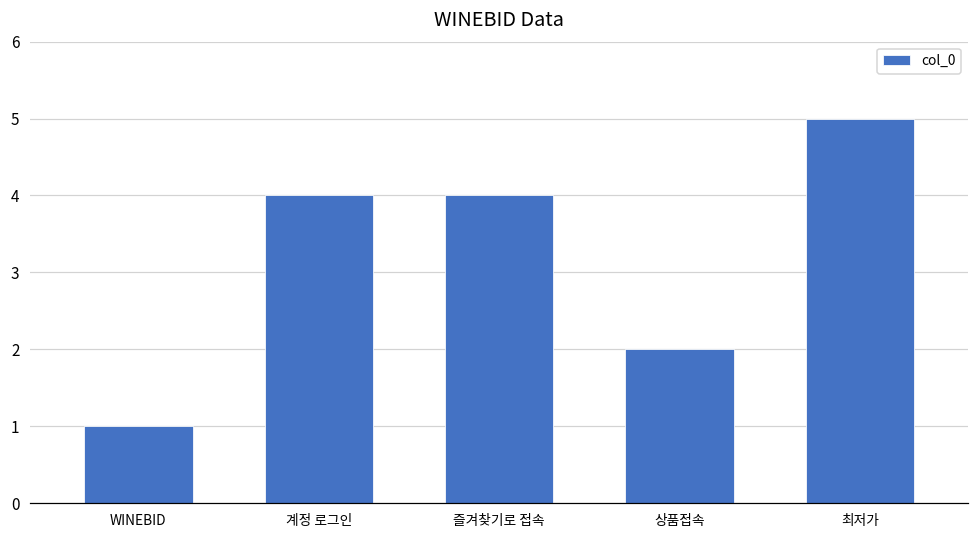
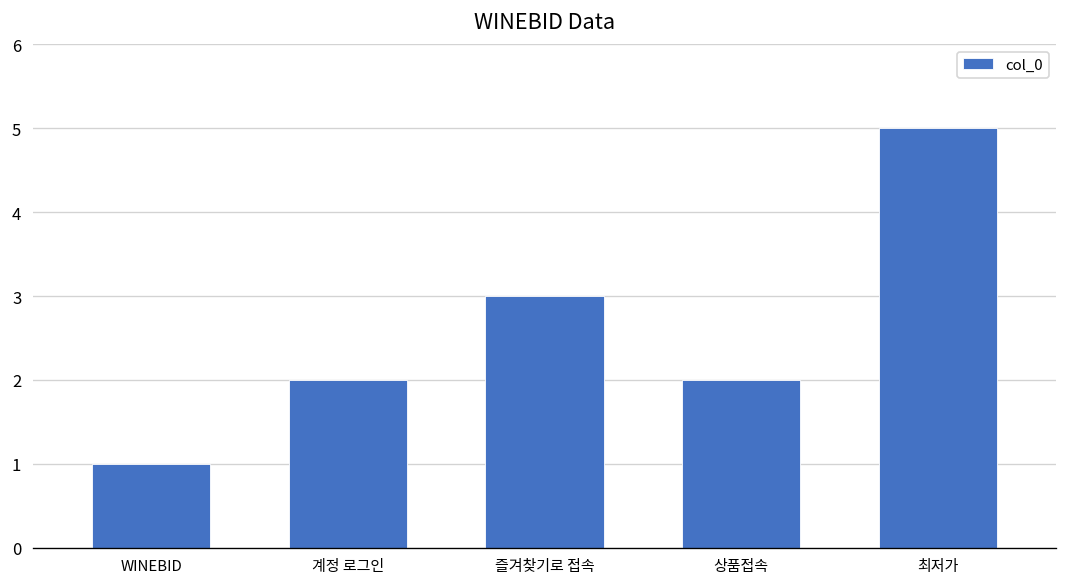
  {
    "WINEBID": 1,
-   "계정 로그인": 4,
-   "즐겨찾기로 접속": 4,
+   "계정 로그인": 2,
+   "즐겨찾기로 접속": 3,
    "상품접속": 2,
    "최저가": 5
  }
